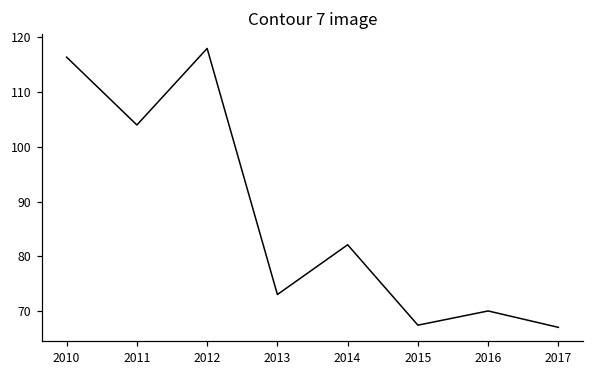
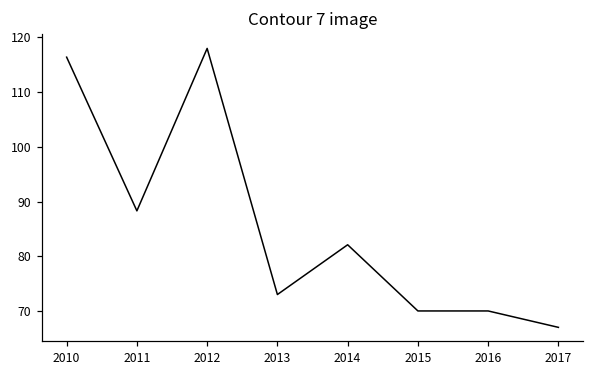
  {
    "2010": 116,
-   "2011": 104,
+   "2011": 88,
    "2012": 118,
    "2013": 73,
    "2014": 82,
-   "2015": 67,
+   "2015": 70,
    "2016": 70,
    "2017": 67
  }
